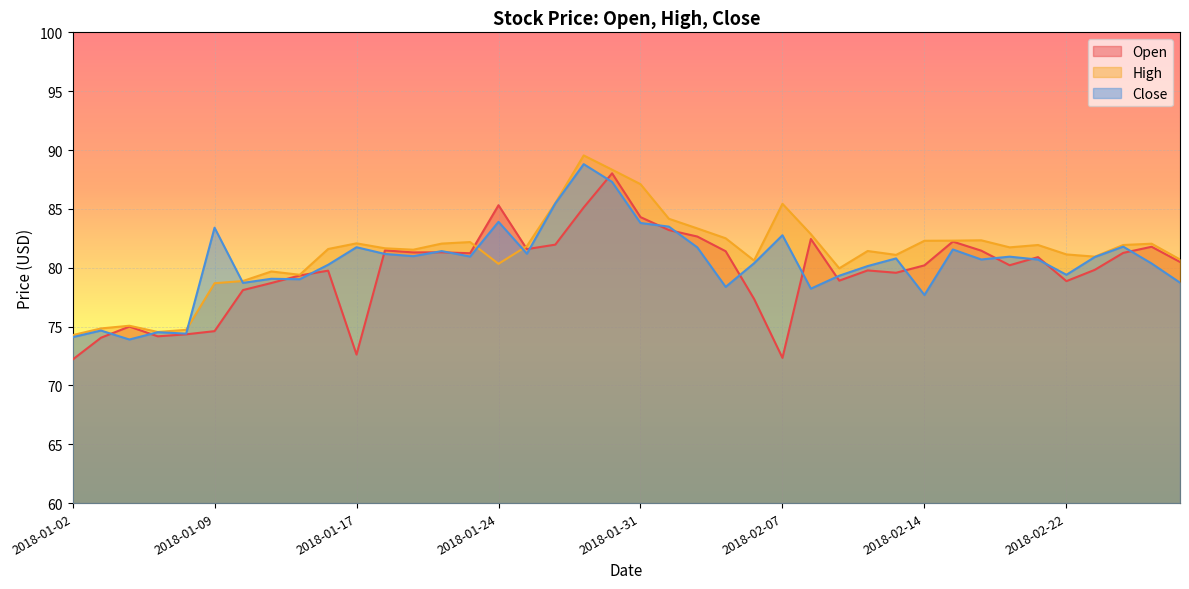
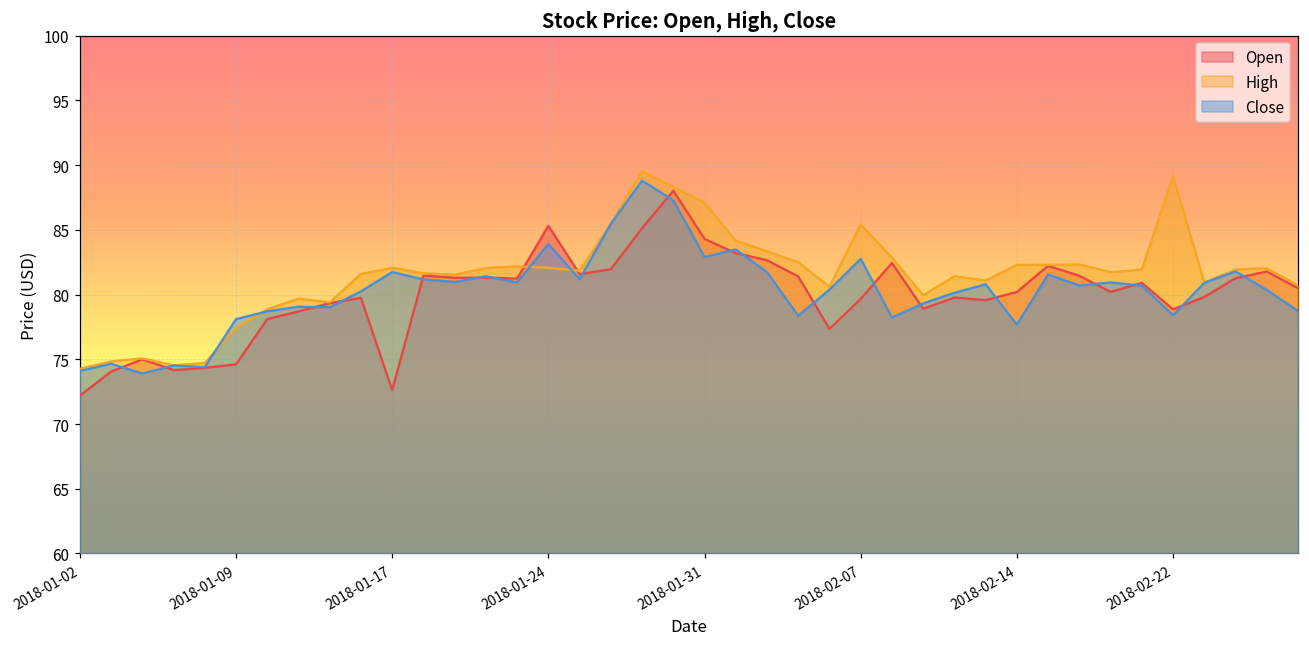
  {
    "Open": {
      "2018-01-02": 72.2,
      "2018-01-09": 74.6,
      "2018-01-17": 72.6,
      "2018-01-24": 85.3,
      "2018-01-31": 84.3,
-     "2018-02-07": 72.3,
+     "2018-02-07": 79.7,
      "2018-02-14": 80.2,
      "2018-02-22": 78.9
    },
    "High": {
-     "2018-01-09": 78.7,
+     "2018-01-09": 77.4,
      "2018-01-17": 82.1,
-     "2018-01-24": 80.3,
+     "2018-01-24": 82.1,
      "2018-01-31": 87.1,
      "2018-02-07": 85.4,
      "2018-02-14": 82.3,
-     "2018-02-22": 81.1
+     "2018-02-22": 89.2
    },
    "Close": {
-     "2018-01-09": 83.4,
+     "2018-01-09": 78.1,
      "2018-01-17": 81.7,
      "2018-01-24": 83.9,
-     "2018-01-31": 83.8,
+     "2018-01-31": 82.9,
      "2018-02-07": 82.8,
      "2018-02-14": 77.7,
-     "2018-02-22": 79.4
+     "2018-02-22": 78.4
    }
  }
